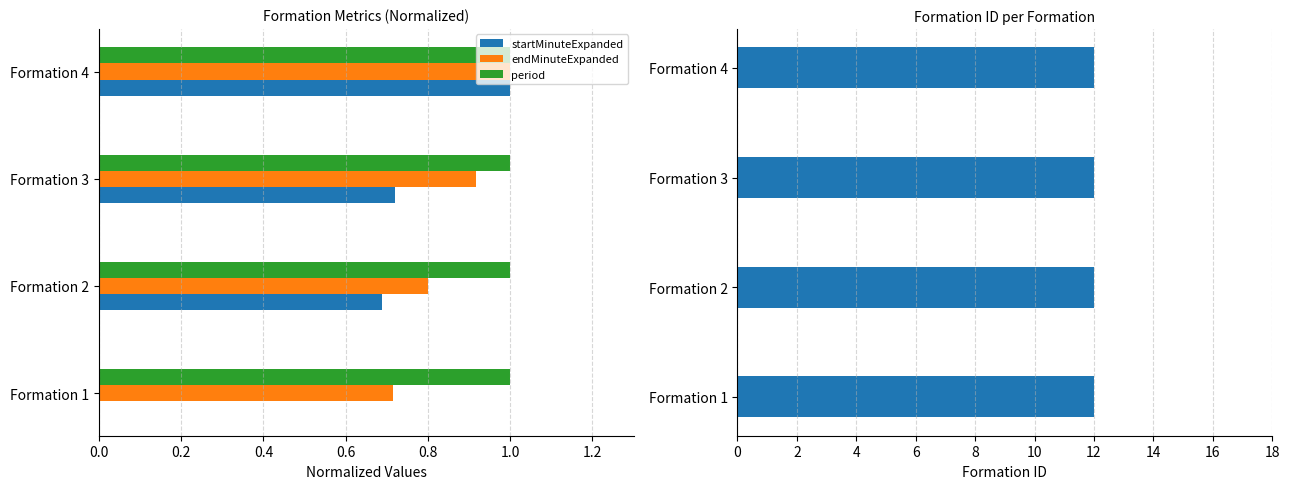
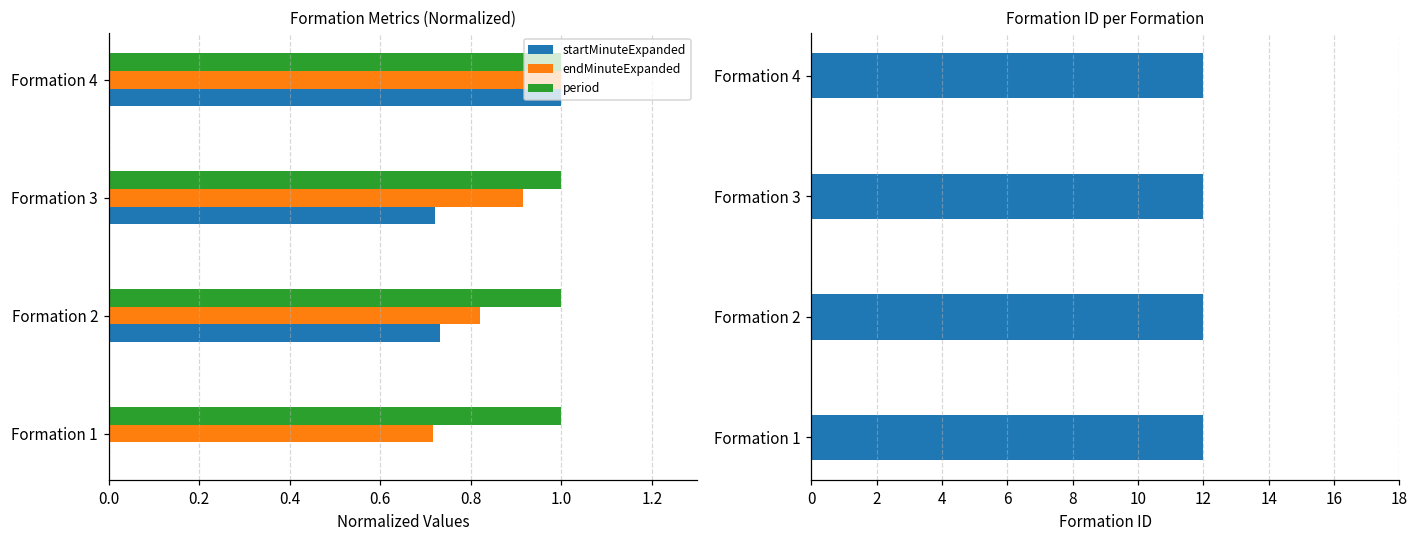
  {
    "Formation Metrics (Normalized)": {
      "startMinuteExpanded": {
        "Formation 4": 1.00,
        "Formation 3": 0.72,
-       "Formation 2": 0.69,
+       "Formation 2": 0.73,
        "Formation 1": 0.00
      },
      "endMinuteExpanded": {
        "Formation 3": 0.92,
-       "Formation 2": 0.80,
+       "Formation 2": 0.82,
        "Formation 1": 0.72
      },
      "period": {
        "Formation 3": 1.00,
        "Formation 2": 1.00,
        "Formation 1": 1.00
      }
    },
    "Formation ID per Formation": {
      "Formation 4": 12.0,
      "Formation 3": 12.0,
      "Formation 2": 12.0,
      "Formation 1": 12.0
    }
  }
